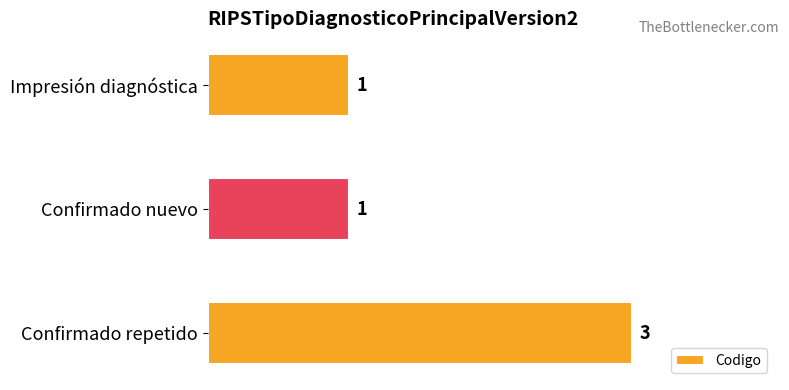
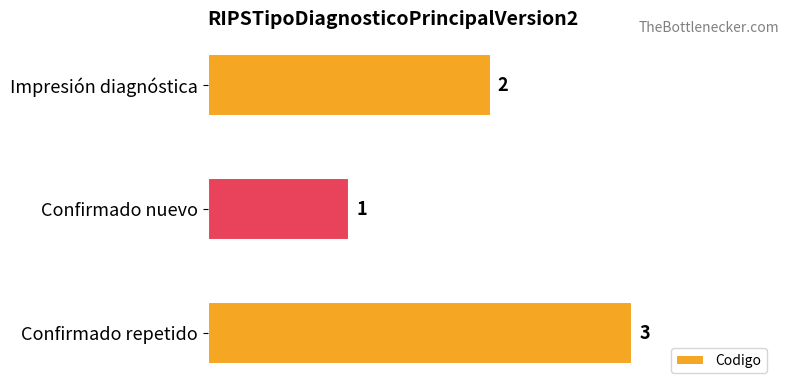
  {
-   "Impresión diagnóstica": 1,
+   "Impresión diagnóstica": 2,
    "Confirmado nuevo": 1,
    "Confirmado repetido": 3
  }
